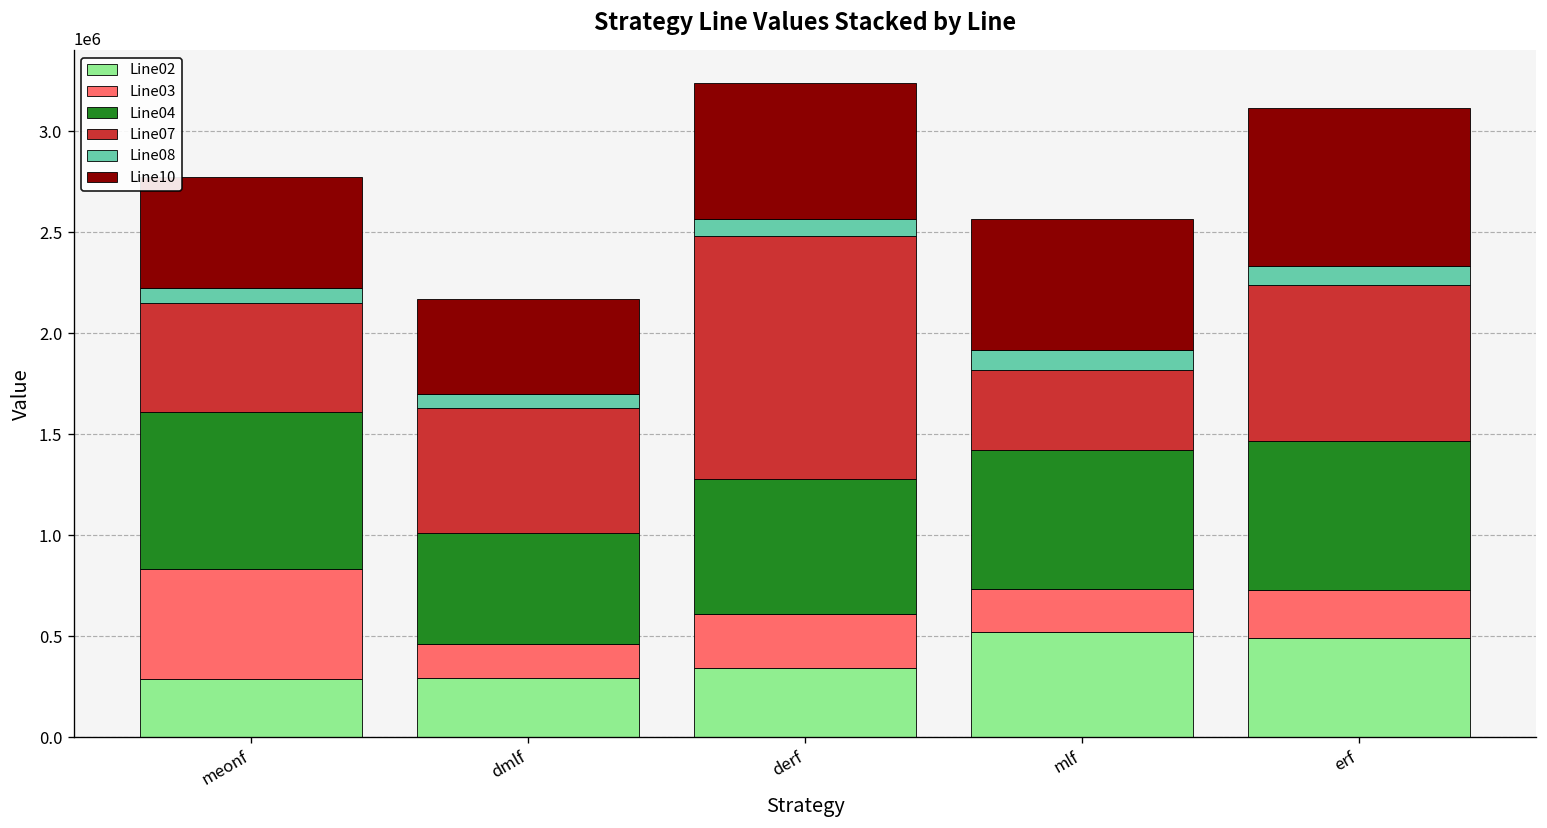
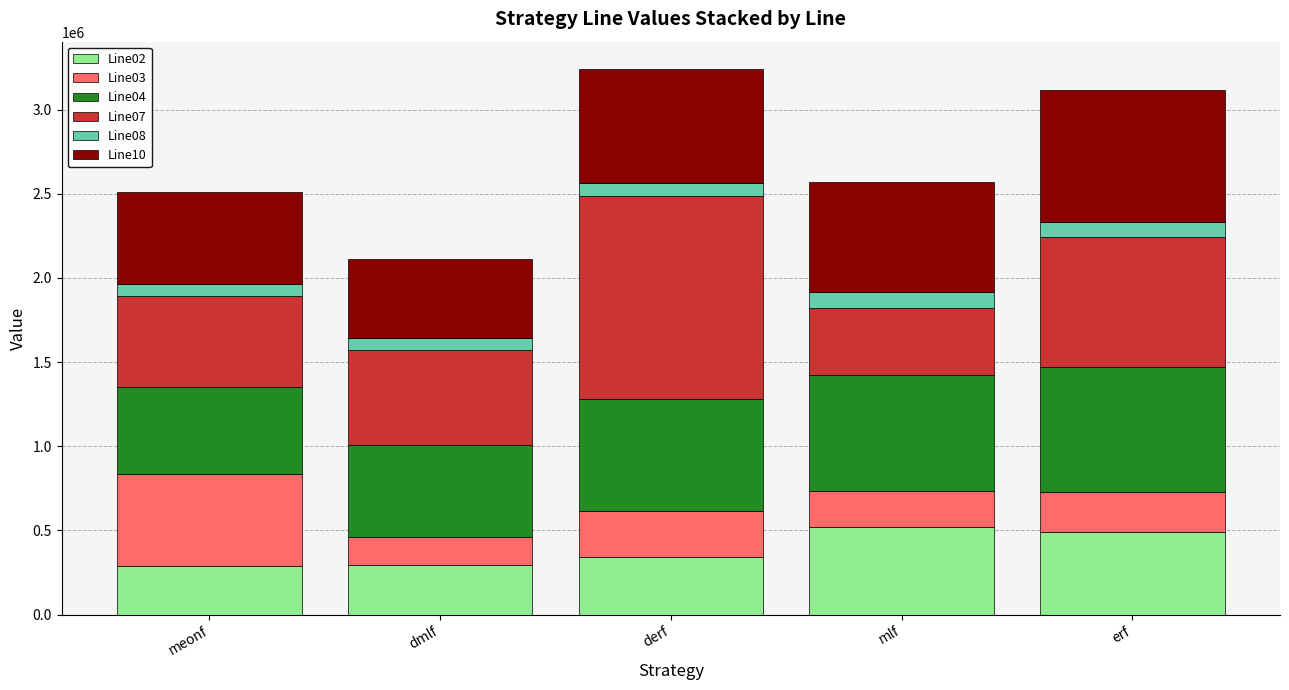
  {
    "Line03": {
      "meonf": 540000,
      "dmlf": 170000,
      "derf": 270000,
      "mlf": 210000,
      "erf": 240000
    },
    "Line04": {
-     "meonf": 780000,
+     "meonf": 520000,
      "dmlf": 550000,
      "derf": 670000,
      "mlf": 690000,
      "erf": 740000
    },
    "Line07": {
      "meonf": 540000,
-     "dmlf": 620000,
+     "dmlf": 560000,
      "derf": 1200000,
      "mlf": 400000,
      "erf": 770000
    },
    "Line10": {
      "meonf": 550000,
      "dmlf": 470000,
      "derf": 680000,
      "mlf": 650000,
      "erf": 780000
    }
  }
